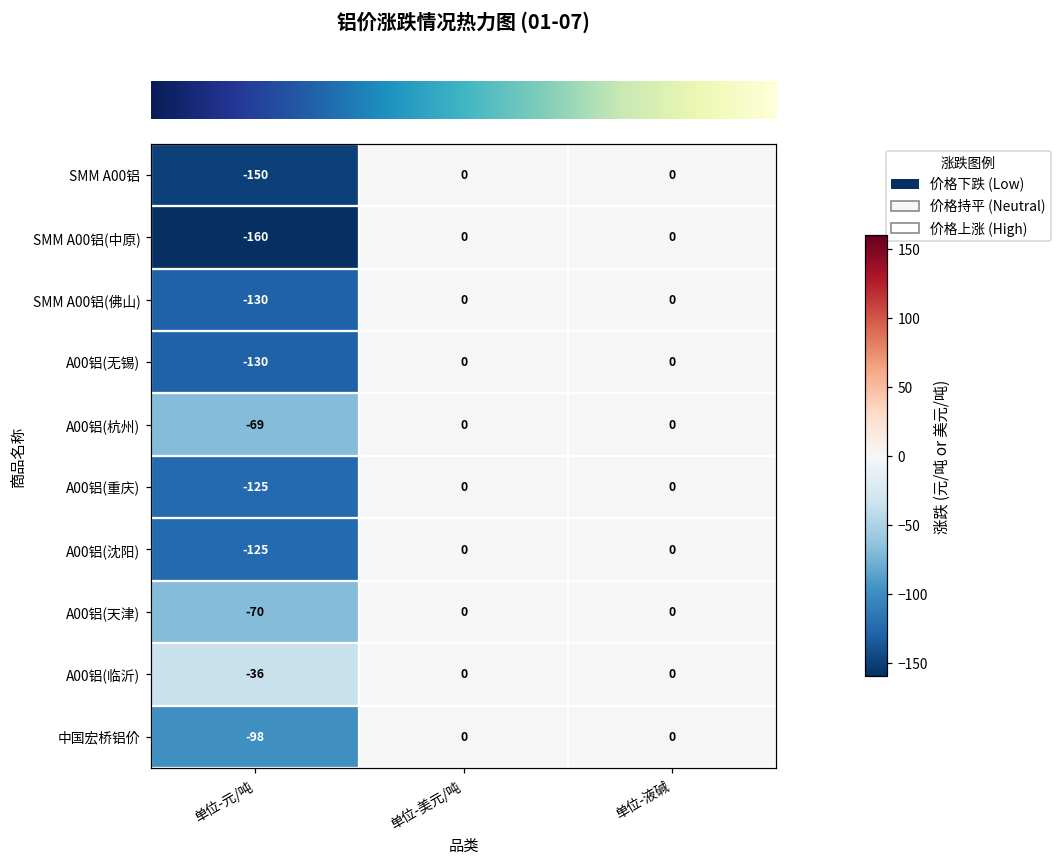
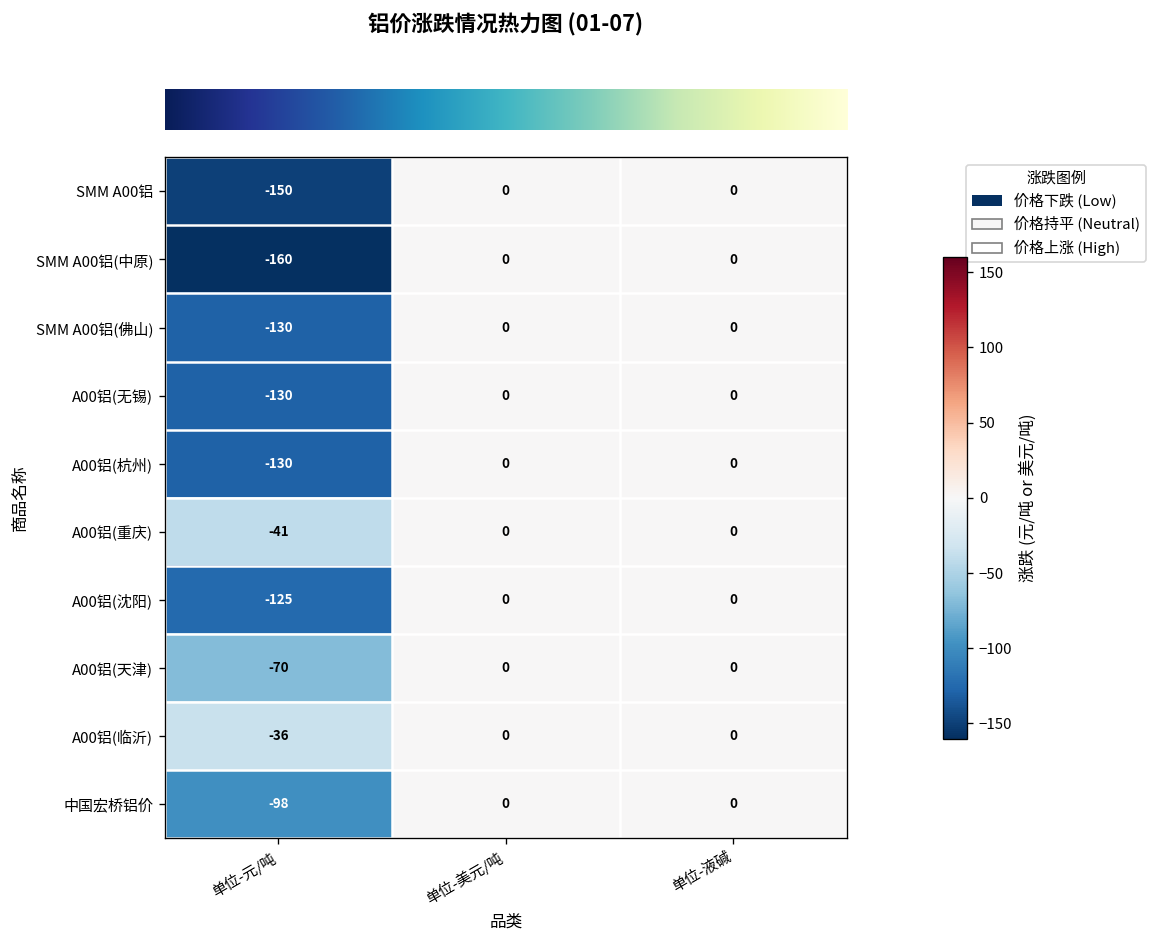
  {
    "SMM A00铝": {
      "单位-元/吨": -150,
      "单位-美元/吨": 0,
      "单位-液碱": 0
    },
    "SMM A00铝(中原)": {
      "单位-元/吨": -160,
      "单位-美元/吨": 0,
      "单位-液碱": 0
    },
    "SMM A00铝(佛山)": {
      "单位-元/吨": -130,
      "单位-美元/吨": 0,
      "单位-液碱": 0
    },
    "A00铝(无锡)": {
      "单位-元/吨": -130,
      "单位-美元/吨": 0,
      "单位-液碱": 0
    },
    "A00铝(杭州)": {
-     "单位-元/吨": -69,
+     "单位-元/吨": -130,
      "单位-美元/吨": 0,
      "单位-液碱": 0
    },
    "A00铝(重庆)": {
-     "单位-元/吨": -125,
+     "单位-元/吨": -41,
      "单位-美元/吨": 0,
      "单位-液碱": 0
    },
    "A00铝(沈阳)": {
      "单位-元/吨": -125,
      "单位-美元/吨": 0,
      "单位-液碱": 0
    },
    "A00铝(天津)": {
      "单位-元/吨": -70,
      "单位-美元/吨": 0,
      "单位-液碱": 0
    },
    "A00铝(临沂)": {
      "单位-元/吨": -36,
      "单位-美元/吨": 0,
      "单位-液碱": 0
    },
    "中国宏桥铝价": {
      "单位-元/吨": -98,
      "单位-美元/吨": 0,
      "单位-液碱": 0
    }
  }
